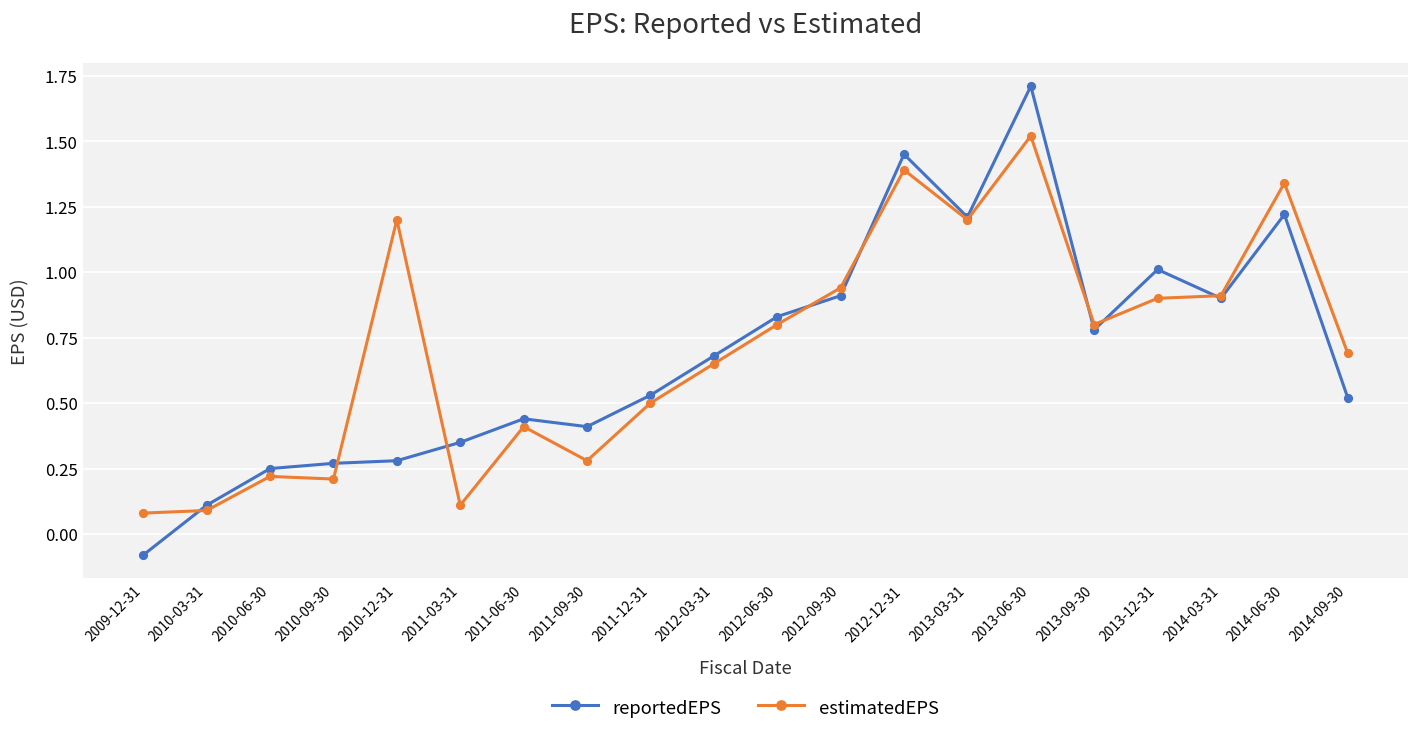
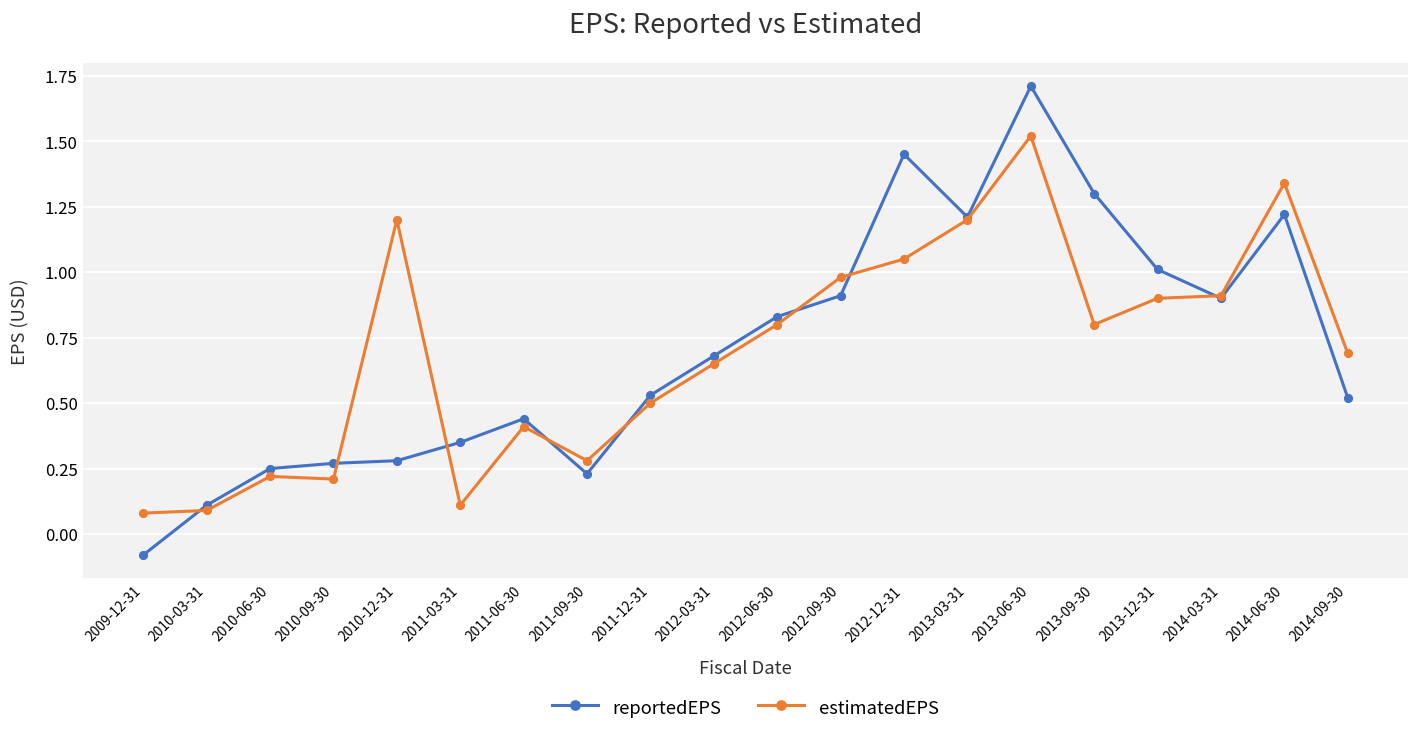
  {
    "reportedEPS": {
      "2009-12-31": -0.08,
      "2010-03-31": 0.11,
      "2010-06-30": 0.25,
      "2010-09-30": 0.27,
      "2010-12-31": 0.28,
      "2011-03-31": 0.35,
      "2011-06-30": 0.44,
-     "2011-09-30": 0.41,
+     "2011-09-30": 0.23,
      "2011-12-31": 0.53,
      "2012-03-31": 0.68,
      "2012-06-30": 0.83,
      "2012-09-30": 0.91,
      "2012-12-31": 1.45,
      "2013-06-30": 1.71,
-     "2013-09-30": 0.78,
+     "2013-09-30": 1.30,
      "2013-12-31": 1.01,
      "2014-06-30": 1.22,
      "2014-09-30": 0.52
    },
    "estimatedEPS": {
      "2009-12-31": 0.08,
      "2010-03-31": 0.09,
      "2010-06-30": 0.22,
      "2010-09-30": 0.21,
      "2010-12-31": 1.20,
      "2011-03-31": 0.11,
      "2011-06-30": 0.41,
      "2011-09-30": 0.28,
      "2011-12-31": 0.50,
      "2012-03-31": 0.65,
      "2012-06-30": 0.80,
-     "2012-09-30": 0.94,
-     "2012-12-31": 1.39,
+     "2012-09-30": 0.98,
+     "2012-12-31": 1.05,
      "2013-06-30": 1.52,
      "2013-09-30": 0.80,
      "2013-12-31": 0.90,
      "2014-06-30": 1.34,
      "2014-09-30": 0.69
    }
  }
